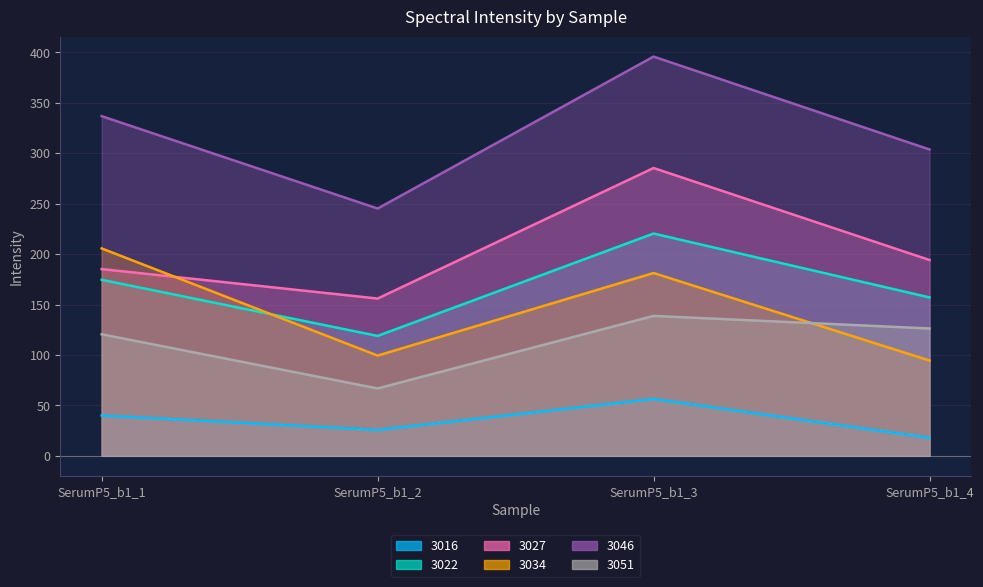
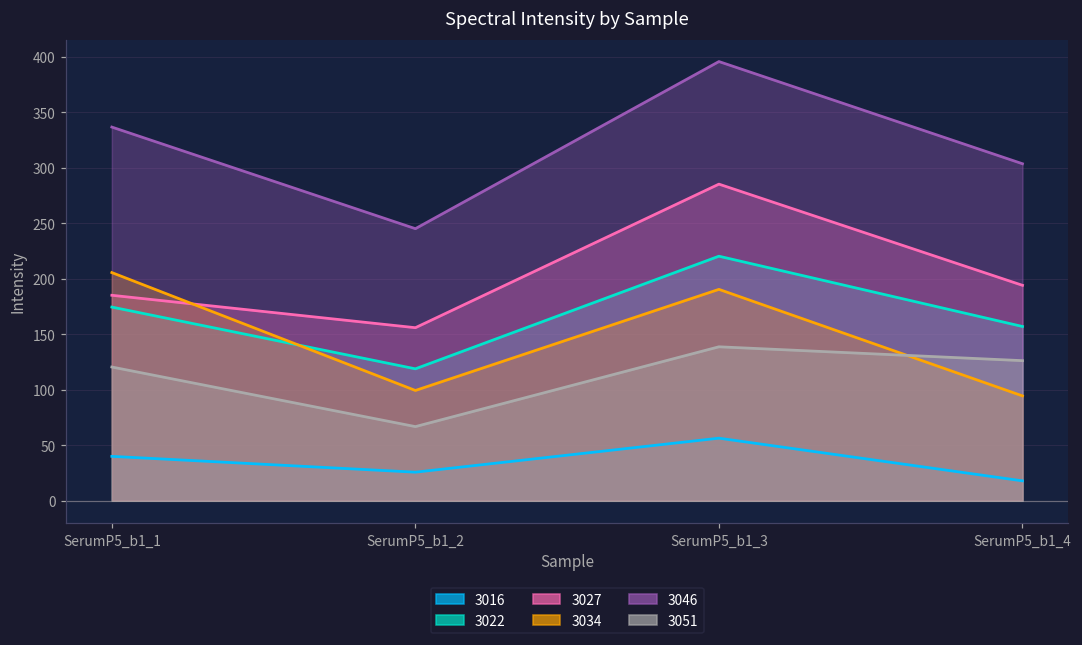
  {
    "3034": {
      "SerumP5_b1_1": 206,
      "SerumP5_b1_2": 99,
-     "SerumP5_b1_3": 181,
+     "SerumP5_b1_3": 190,
      "SerumP5_b1_4": 94
    }
  }
